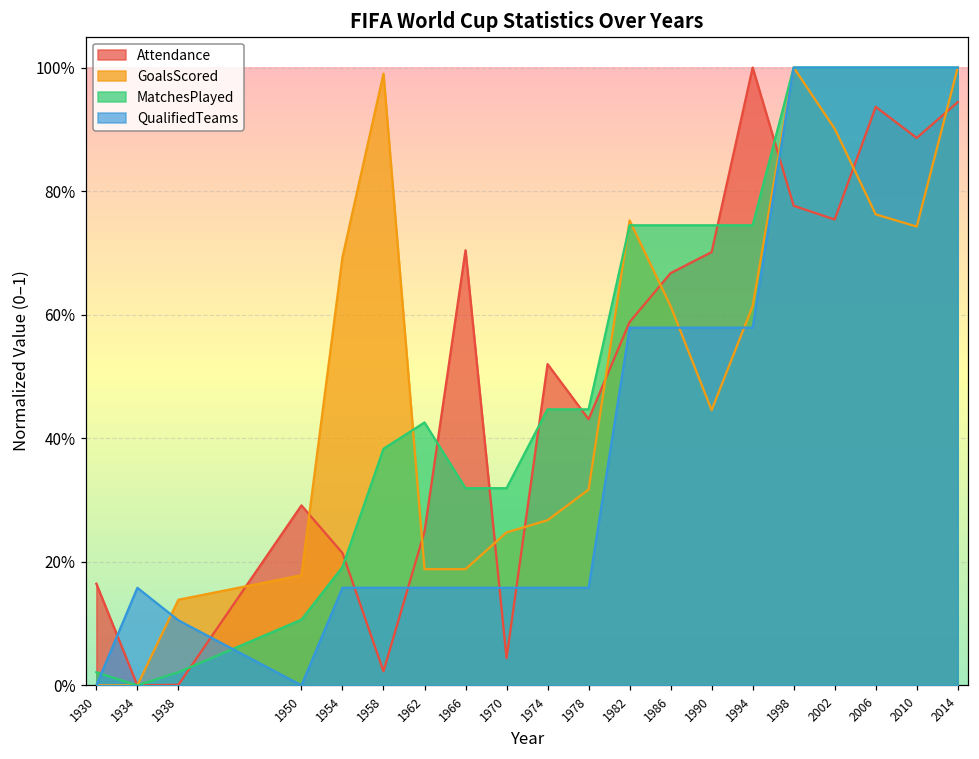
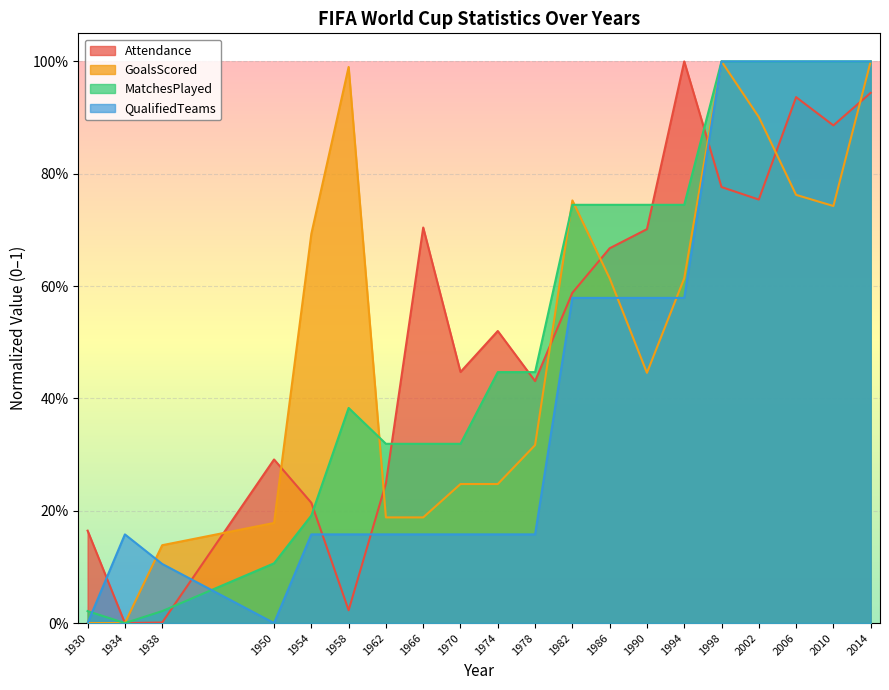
  {
    "Attendance": {
      "1930": "16%",
      "1938": "0%",
      "1950": "29%",
      "1954": "21%",
      "1958": "2%",
      "1962": "25%",
      "1966": "70%",
-     "1970": "4%",
+     "1970": "45%",
      "1974": "52%",
      "1978": "43%",
      "1982": "59%",
      "1986": "67%",
      "1990": "70%",
      "1994": "100%",
      "1998": "78%",
      "2002": "75%",
      "2006": "94%",
      "2010": "89%",
      "2014": "94%"
    },
    "GoalsScored": {
      "1938": "14%",
      "1950": "18%",
      "1954": "69%",
      "1958": "99%",
      "1962": "19%",
      "1966": "19%",
      "1970": "25%",
-     "1974": "27%",
+     "1974": "25%",
      "1978": "32%",
      "1982": "75%",
      "1986": "61%",
      "1990": "45%",
      "1994": "61%",
      "2002": "90%",
      "2006": "76%",
      "2010": "74%"
    },
    "MatchesPlayed": {
      "1930": "2%",
      "1938": "2%",
      "1950": "11%",
      "1954": "19%",
      "1958": "38%",
-     "1962": "43%",
+     "1962": "32%",
      "1966": "32%",
      "1970": "32%",
      "1974": "45%",
      "1978": "45%",
      "1982": "74%",
      "1986": "74%",
      "1990": "74%",
      "1994": "74%"
    },
    "QualifiedTeams": {
      "1934": "16%",
      "1938": "11%",
      "1950": "0%",
      "1954": "16%",
      "1958": "16%",
      "1962": "16%",
      "1966": "16%",
      "1970": "16%",
      "1974": "16%",
      "1978": "16%",
      "1982": "58%",
      "1986": "58%",
      "1990": "58%",
      "1994": "58%"
    }
  }
